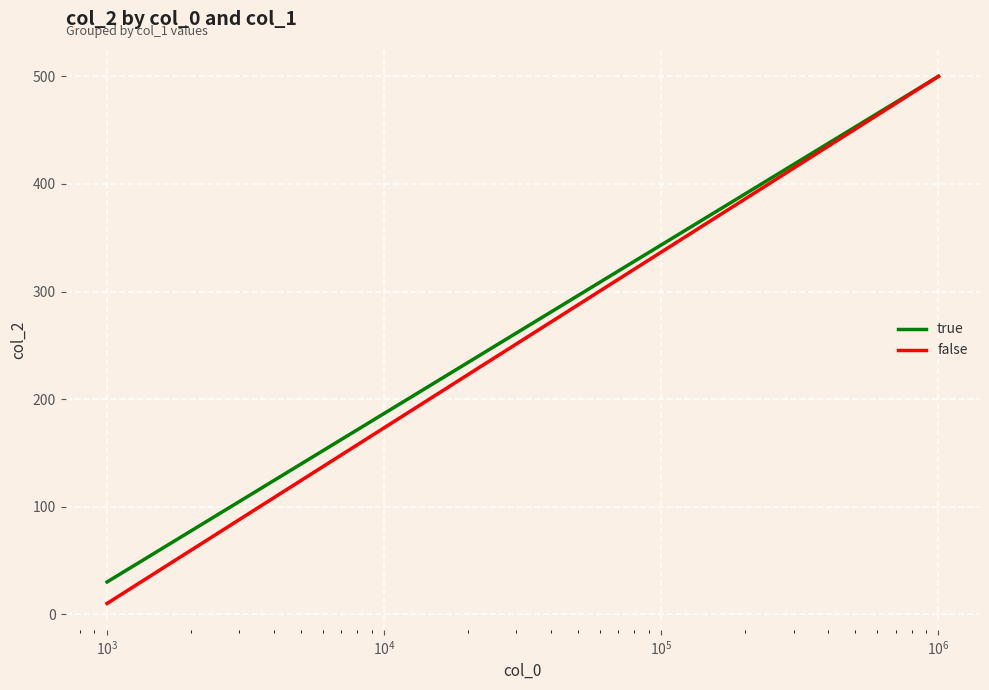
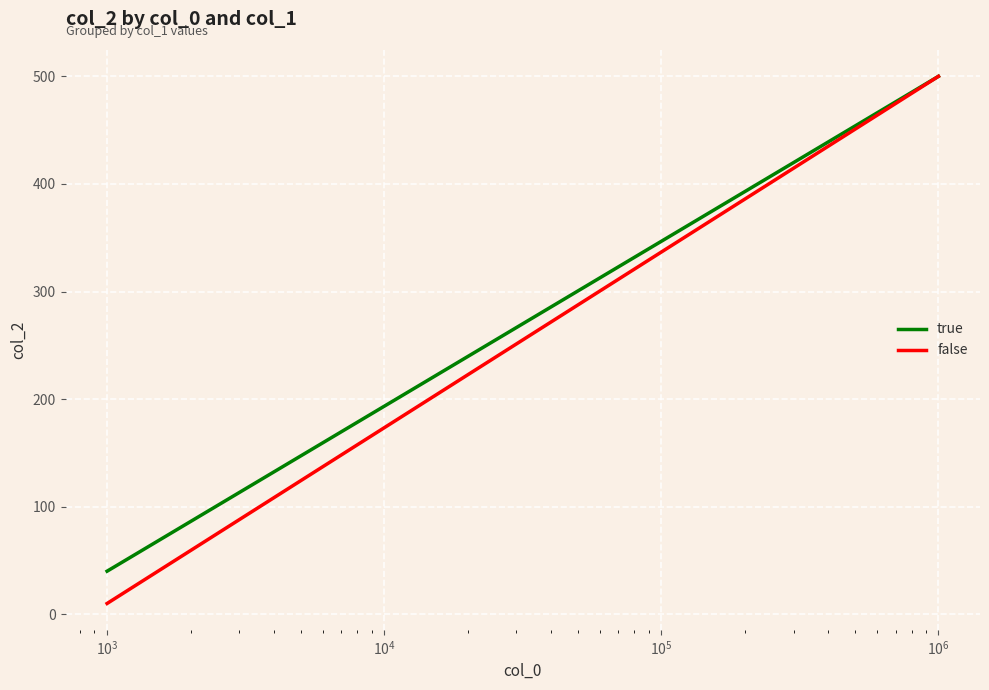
  {
    "true": {
-     "10^3": 30
+     "10^3": 40
    },
    "false": {
      "10^3": 10
    }
  }
